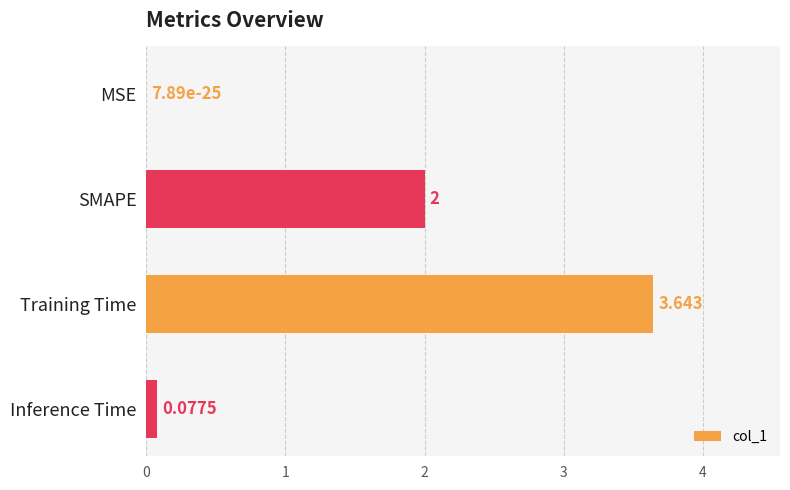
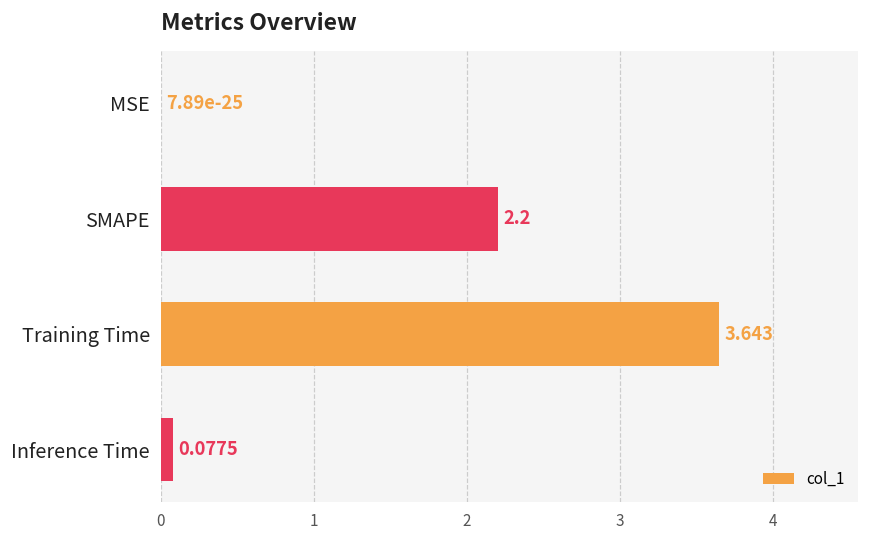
  {
    "MSE": "7.89e-25",
-   "SMAPE": "2",
+   "SMAPE": "2.2",
    "Training Time": "3.643",
    "Inference Time": "0.0775"
  }
